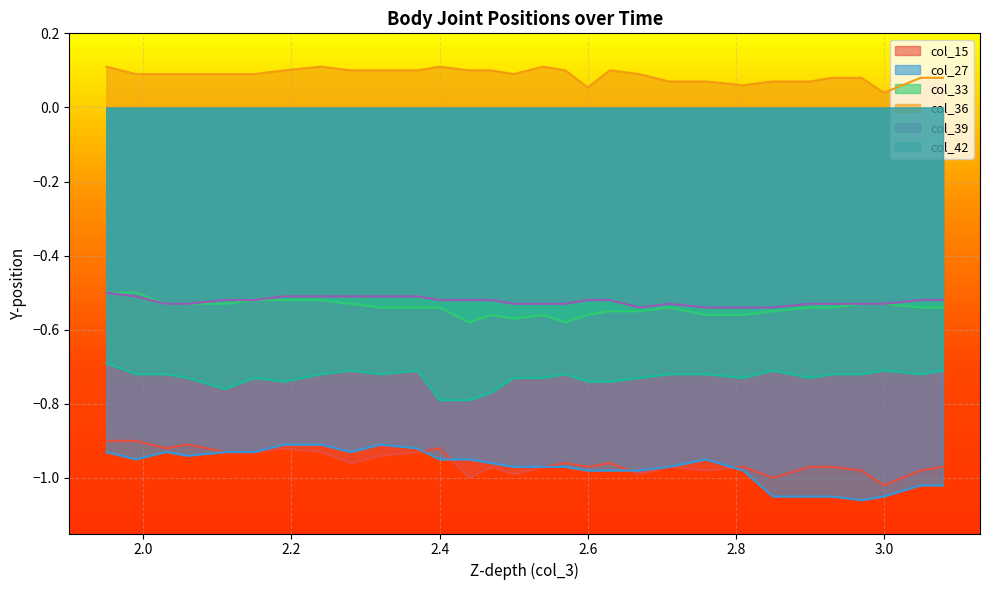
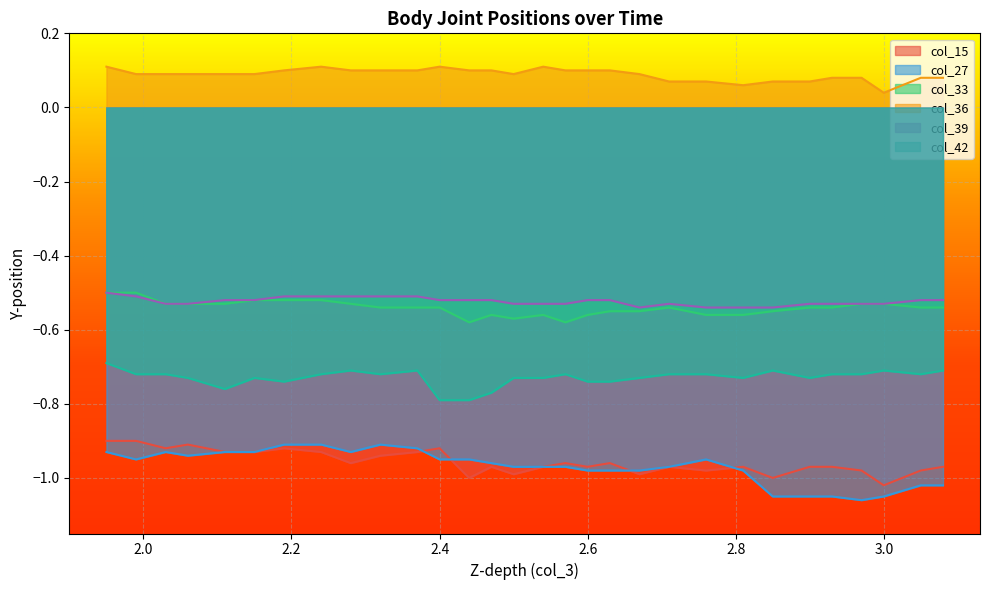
  {
    "col_36": {
      "2.4": 0.11,
-     "2.6": 0.05,
+     "2.6": 0.10,
      "3.0": 0.04
    }
  }
